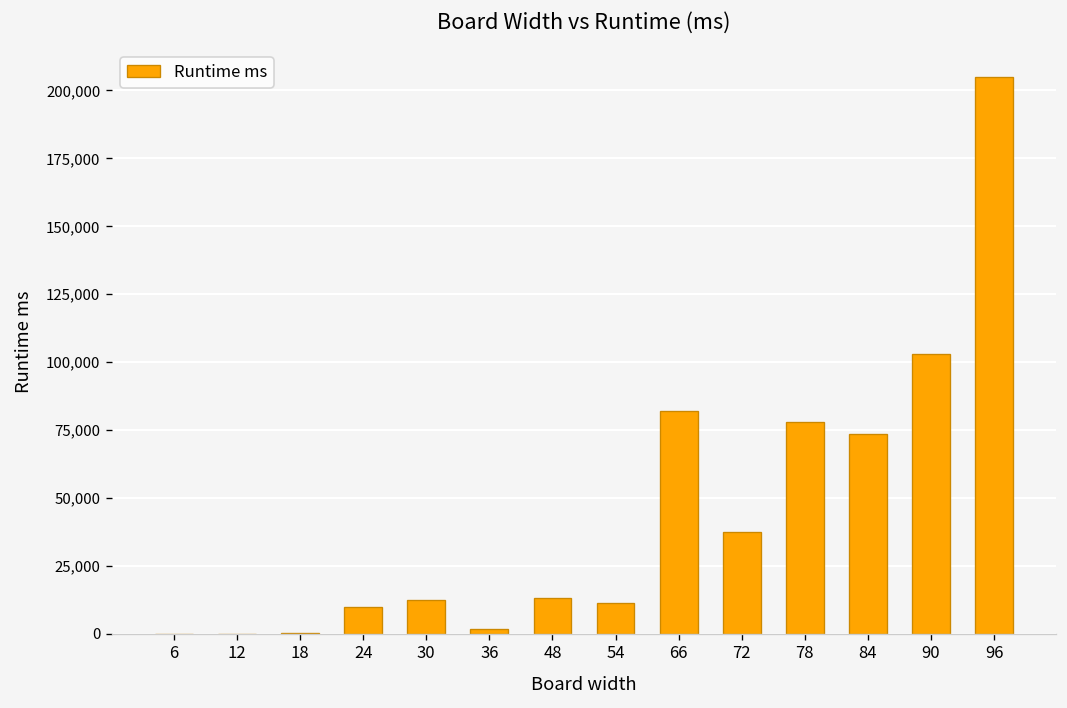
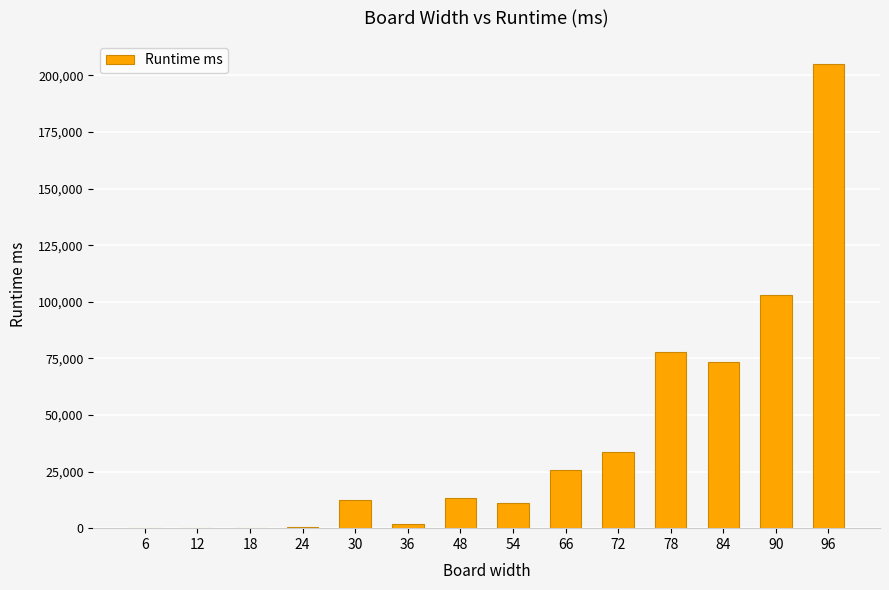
  {
-   "24": "10,000",
+   "24": "0",
    "30": "12,000",
    "36": "2,000",
    "48": "13,000",
    "54": "11,000",
-   "66": "82,000",
-   "72": "37,000",
+   "66": "26,000",
+   "72": "34,000",
    "78": "78,000",
    "84": "73,000",
    "90": "103,000",
    "96": "205,000"
  }
